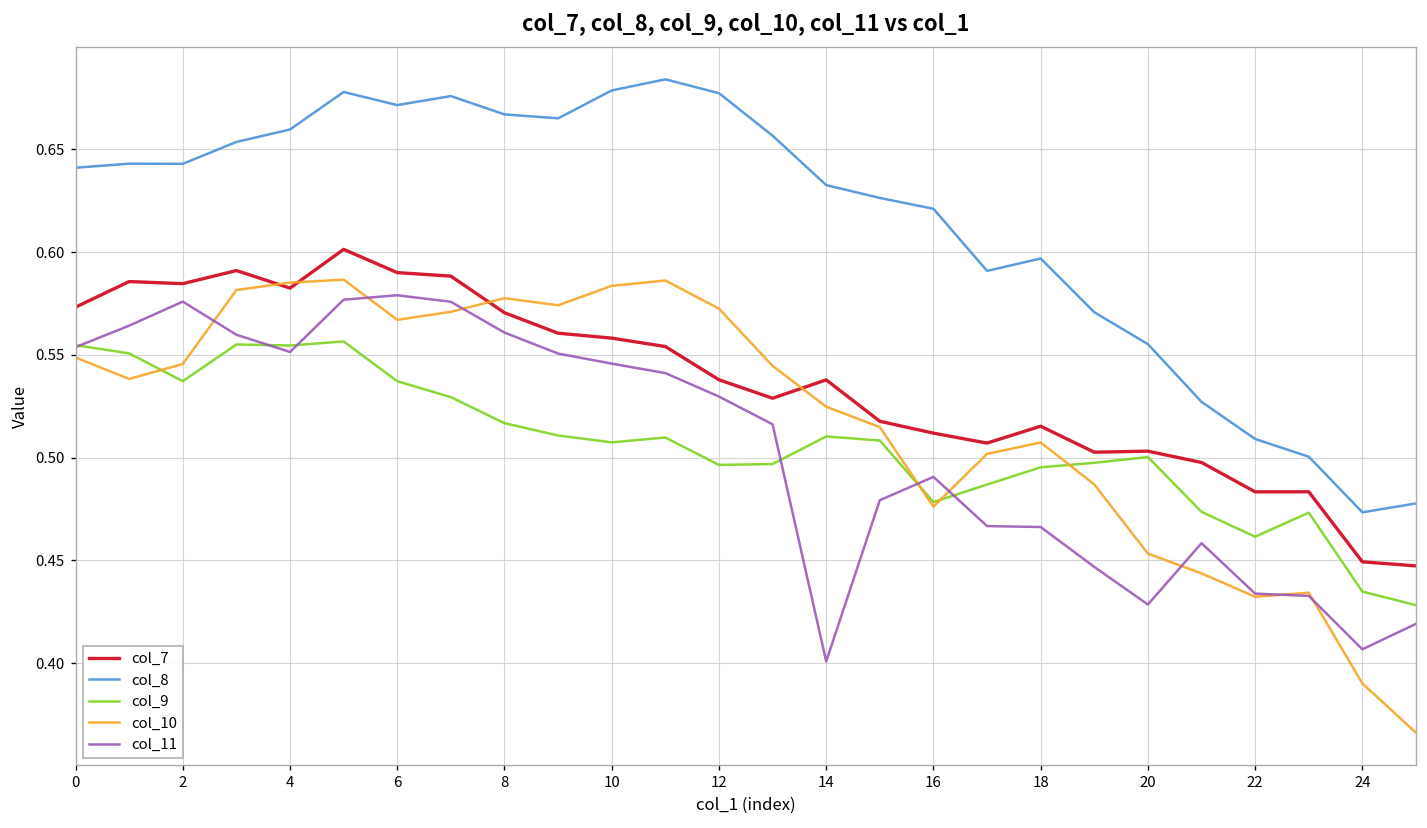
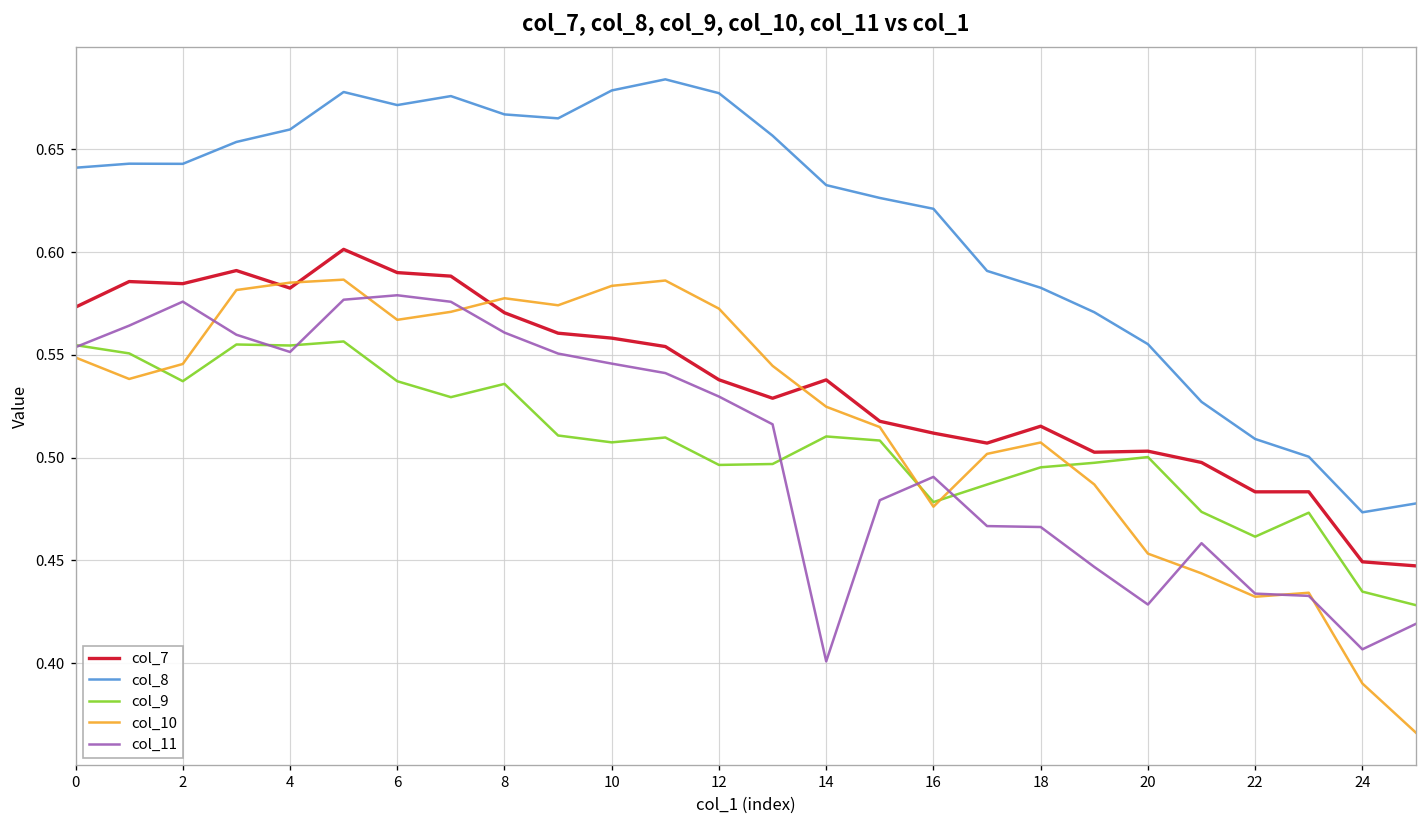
  {
    "col_7": {
      "0": 0.573,
      "2": 0.585,
      "4": 0.582,
      "6": 0.590,
      "8": 0.570,
      "10": 0.558,
      "12": 0.538,
      "14": 0.538,
      "16": 0.512,
      "18": 0.515,
      "20": 0.503,
      "22": 0.483,
      "24": 0.449
    },
    "col_8": {
      "0": 0.641,
      "2": 0.643,
      "4": 0.660,
      "6": 0.672,
      "8": 0.667,
      "10": 0.679,
      "12": 0.677,
      "14": 0.633,
      "16": 0.621,
-     "18": 0.597,
+     "18": 0.583,
      "20": 0.555,
      "22": 0.509,
      "24": 0.473
    },
    "col_9": {
      "2": 0.537,
      "4": 0.555,
      "6": 0.537,
-     "8": 0.517,
+     "8": 0.536,
      "10": 0.507,
      "12": 0.496,
      "14": 0.510,
      "16": 0.478,
      "18": 0.495,
      "20": 0.500,
      "22": 0.461,
      "24": 0.435
    },
    "col_10": {
      "0": 0.549,
      "2": 0.546,
      "4": 0.585,
      "6": 0.567,
      "8": 0.578,
      "10": 0.584,
      "12": 0.572,
      "14": 0.525,
      "16": 0.476,
      "18": 0.507,
      "20": 0.453,
      "22": 0.432,
      "24": 0.390
    },
    "col_11": {
      "2": 0.576,
      "4": 0.551,
      "6": 0.579,
      "8": 0.561,
      "10": 0.546,
      "12": 0.530,
      "14": 0.401,
      "16": 0.491,
      "18": 0.466,
      "20": 0.428,
      "22": 0.434,
      "24": 0.407
    }
  }
